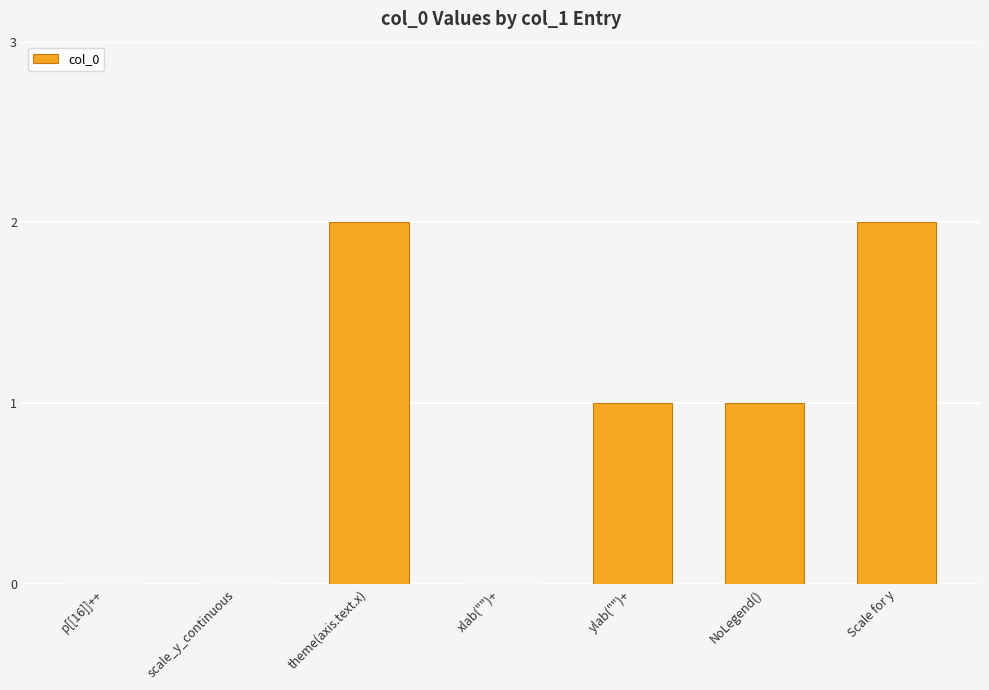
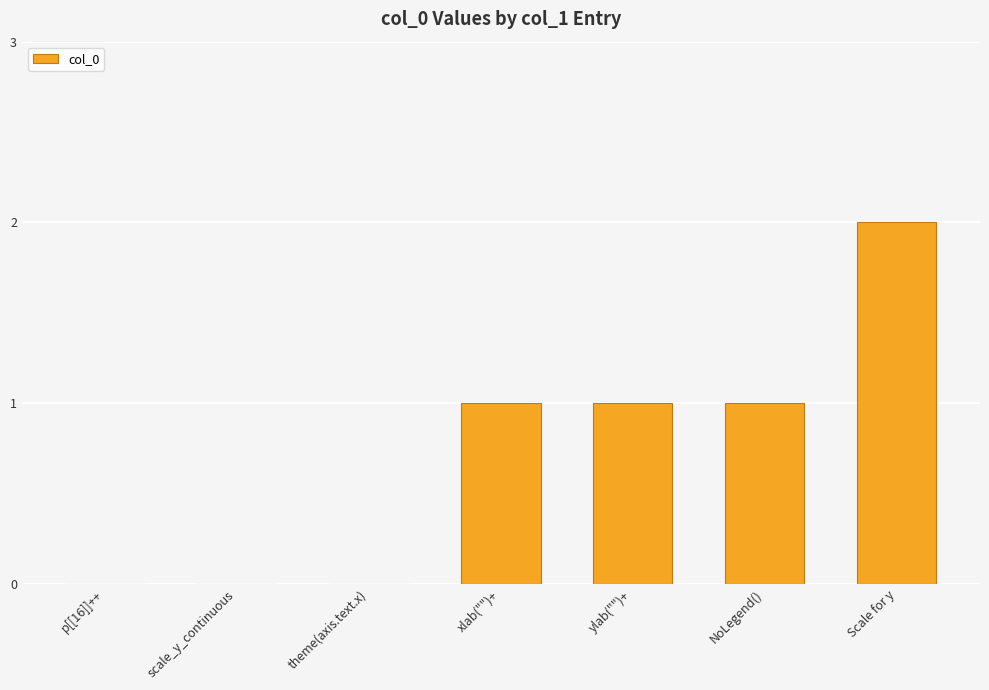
  {
    "p[[16]]++": 0,
    "scale_y_continuous": 0,
-   "theme(axis.text.x)": 2,
-   "xlab(\"\")+": 0,
+   "theme(axis.text.x)": 0,
+   "xlab(\"\")+": 1,
    "ylab(\"\")+": 1,
    "NoLegend()": 1,
    "Scale for y": 2
  }
